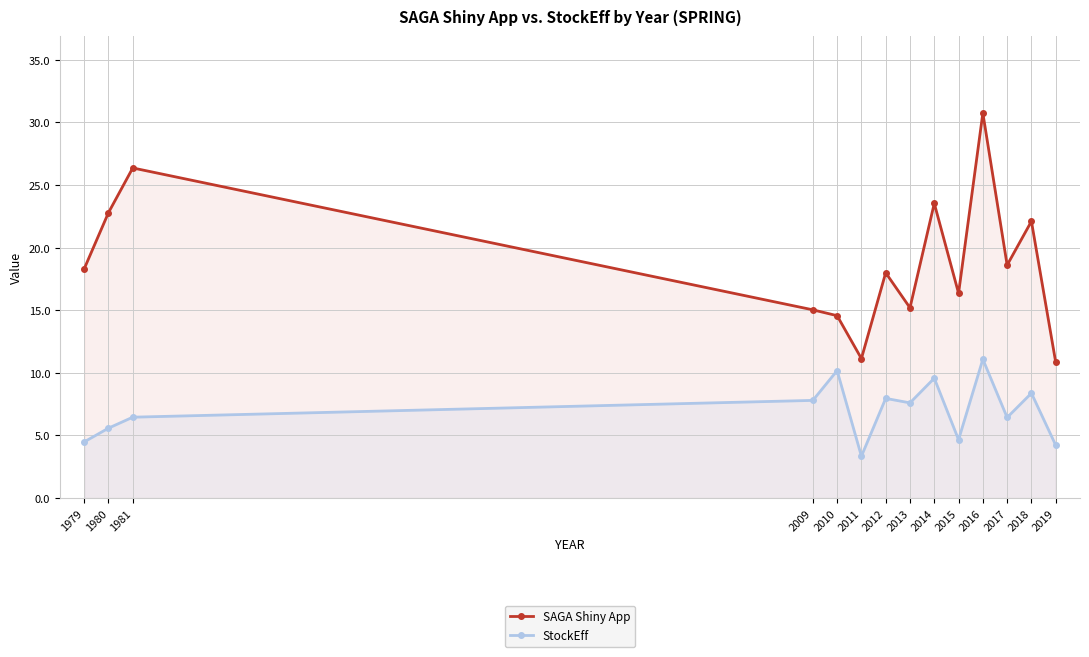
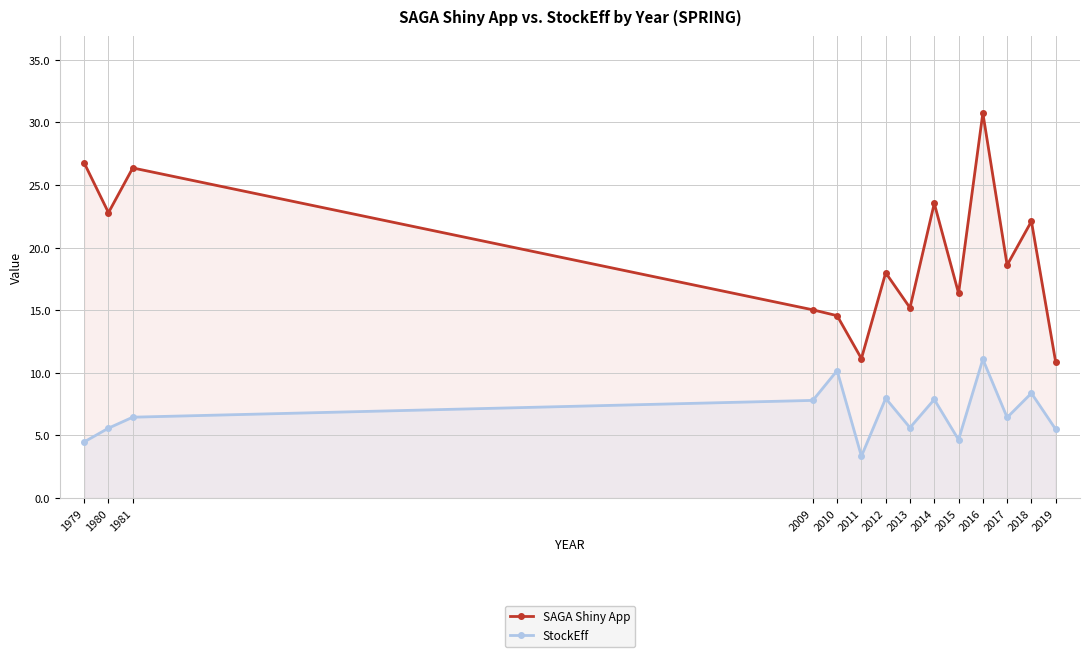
  {
    "SAGA Shiny App": {
-     "1979": 18.3,
+     "1979": 26.8,
      "1980": 22.8,
      "1981": 26.4,
      "2009": 15.0,
      "2010": 14.6,
      "2011": 11.1,
      "2012": 18.0,
      "2013": 15.2,
      "2014": 23.5,
      "2015": 16.4,
      "2016": 30.7,
      "2017": 18.6,
      "2018": 22.1,
      "2019": 10.8
    },
    "StockEff": {
      "1979": 4.5,
      "1980": 5.6,
      "1981": 6.5,
      "2009": 7.8,
      "2010": 10.2,
      "2011": 3.3,
      "2012": 8.0,
-     "2013": 7.6,
-     "2014": 9.6,
+     "2013": 5.6,
+     "2014": 7.9,
      "2015": 4.7,
      "2016": 11.1,
      "2017": 6.4,
      "2018": 8.4,
-     "2019": 4.2
+     "2019": 5.5
    }
  }
